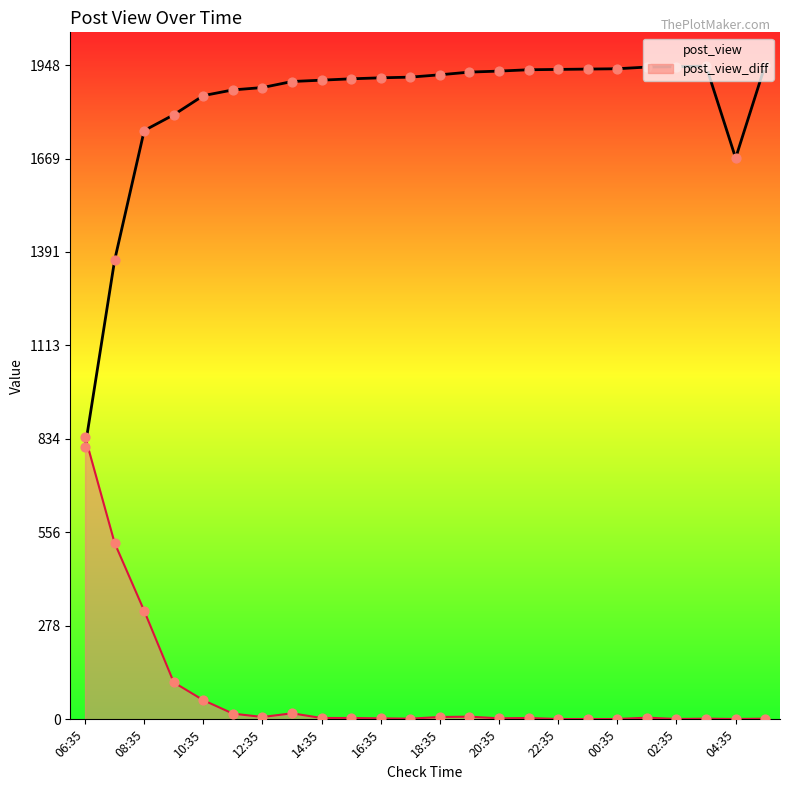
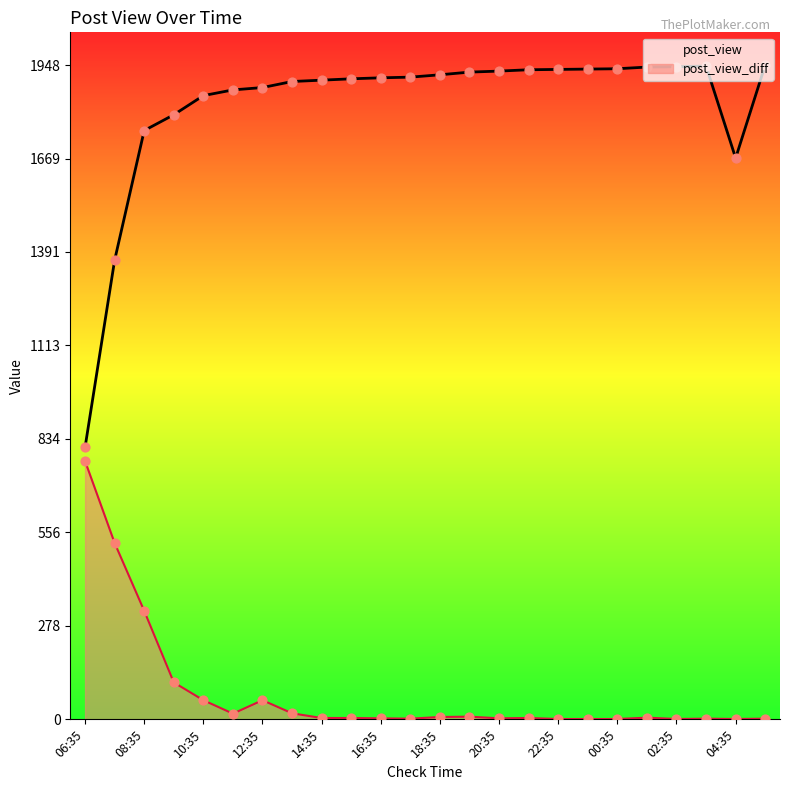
  {
    "post_view": {
      "06:35": 810,
      "08:35": 1750,
      "10:35": 1860,
      "12:35": 1880,
      "14:35": 1900,
      "16:35": 1910,
      "18:35": 1920,
      "20:35": 1930,
      "22:35": 1940,
      "00:35": 1940,
      "04:35": 1670
    },
    "post_view_diff": {
-     "06:35": 840,
+     "06:35": 770,
      "08:35": 320,
      "10:35": 60,
-     "12:35": 10,
+     "12:35": 60,
      "14:35": 0,
      "16:35": 0,
      "18:35": 10,
      "20:35": 0,
      "22:35": 0,
      "00:35": 0,
      "02:35": 0,
      "04:35": 0
    }
  }
